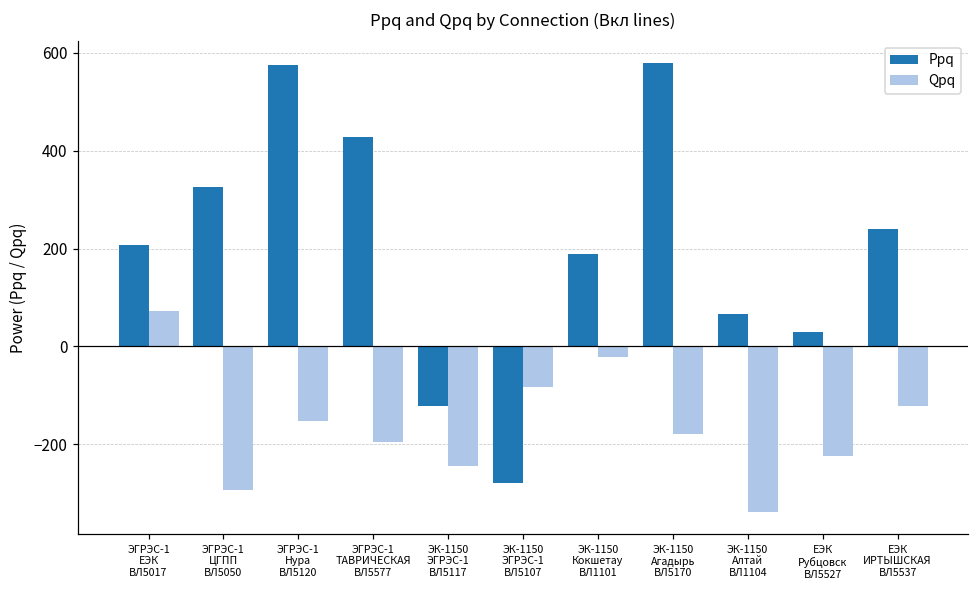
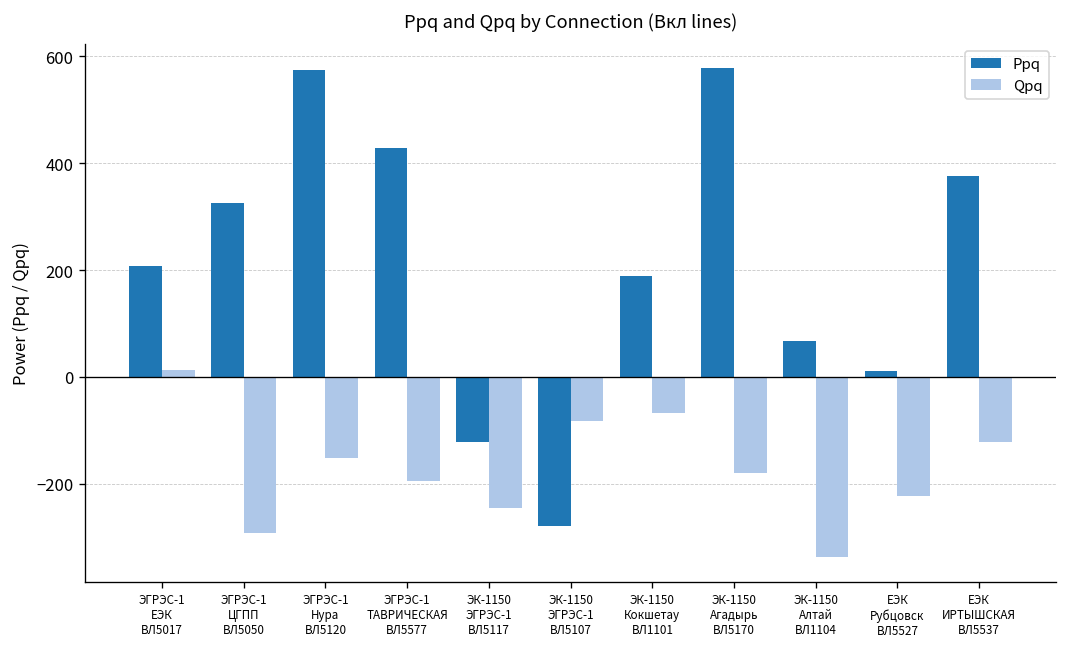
  {
    "Ppq": {
      "ЭГРЭС-1 ЕЭК ВЛ5017": 210,
      "ЭГРЭС-1 ЦГПП ВЛ5050": 330,
      "ЭГРЭС-1 Нура ВЛ5120": 580,
      "ЭГРЭС-1 ТАВРИЧЕСКАЯ ВЛ5577": 430,
      "ЭК-1150 ЭГРЭС-1 ВЛ5117": -120,
      "ЭК-1150 ЭГРЭС-1 ВЛ5107": -280,
      "ЭК-1150 Кокшетау ВЛ1101": 190,
      "ЭК-1150 Агадырь ВЛ5170": 580,
      "ЭК-1150 Алтай ВЛ1104": 70,
-     "ЕЭК Рубцовск ВЛ5527": 30,
-     "ЕЭК ИРТЫШСКАЯ ВЛ5537": 240
+     "ЕЭК Рубцовск ВЛ5527": 10,
+     "ЕЭК ИРТЫШСКАЯ ВЛ5537": 380
    },
    "Qpq": {
-     "ЭГРЭС-1 ЕЭК ВЛ5017": 70,
+     "ЭГРЭС-1 ЕЭК ВЛ5017": 10,
      "ЭГРЭС-1 ЦГПП ВЛ5050": -290,
      "ЭГРЭС-1 Нура ВЛ5120": -150,
      "ЭГРЭС-1 ТАВРИЧЕСКАЯ ВЛ5577": -190,
      "ЭК-1150 ЭГРЭС-1 ВЛ5117": -240,
      "ЭК-1150 ЭГРЭС-1 ВЛ5107": -80,
-     "ЭК-1150 Кокшетау ВЛ1101": -20,
+     "ЭК-1150 Кокшетау ВЛ1101": -70,
      "ЭК-1150 Агадырь ВЛ5170": -180,
      "ЭК-1150 Алтай ВЛ1104": -340,
      "ЕЭК Рубцовск ВЛ5527": -220,
      "ЕЭК ИРТЫШСКАЯ ВЛ5537": -120
    }
  }
